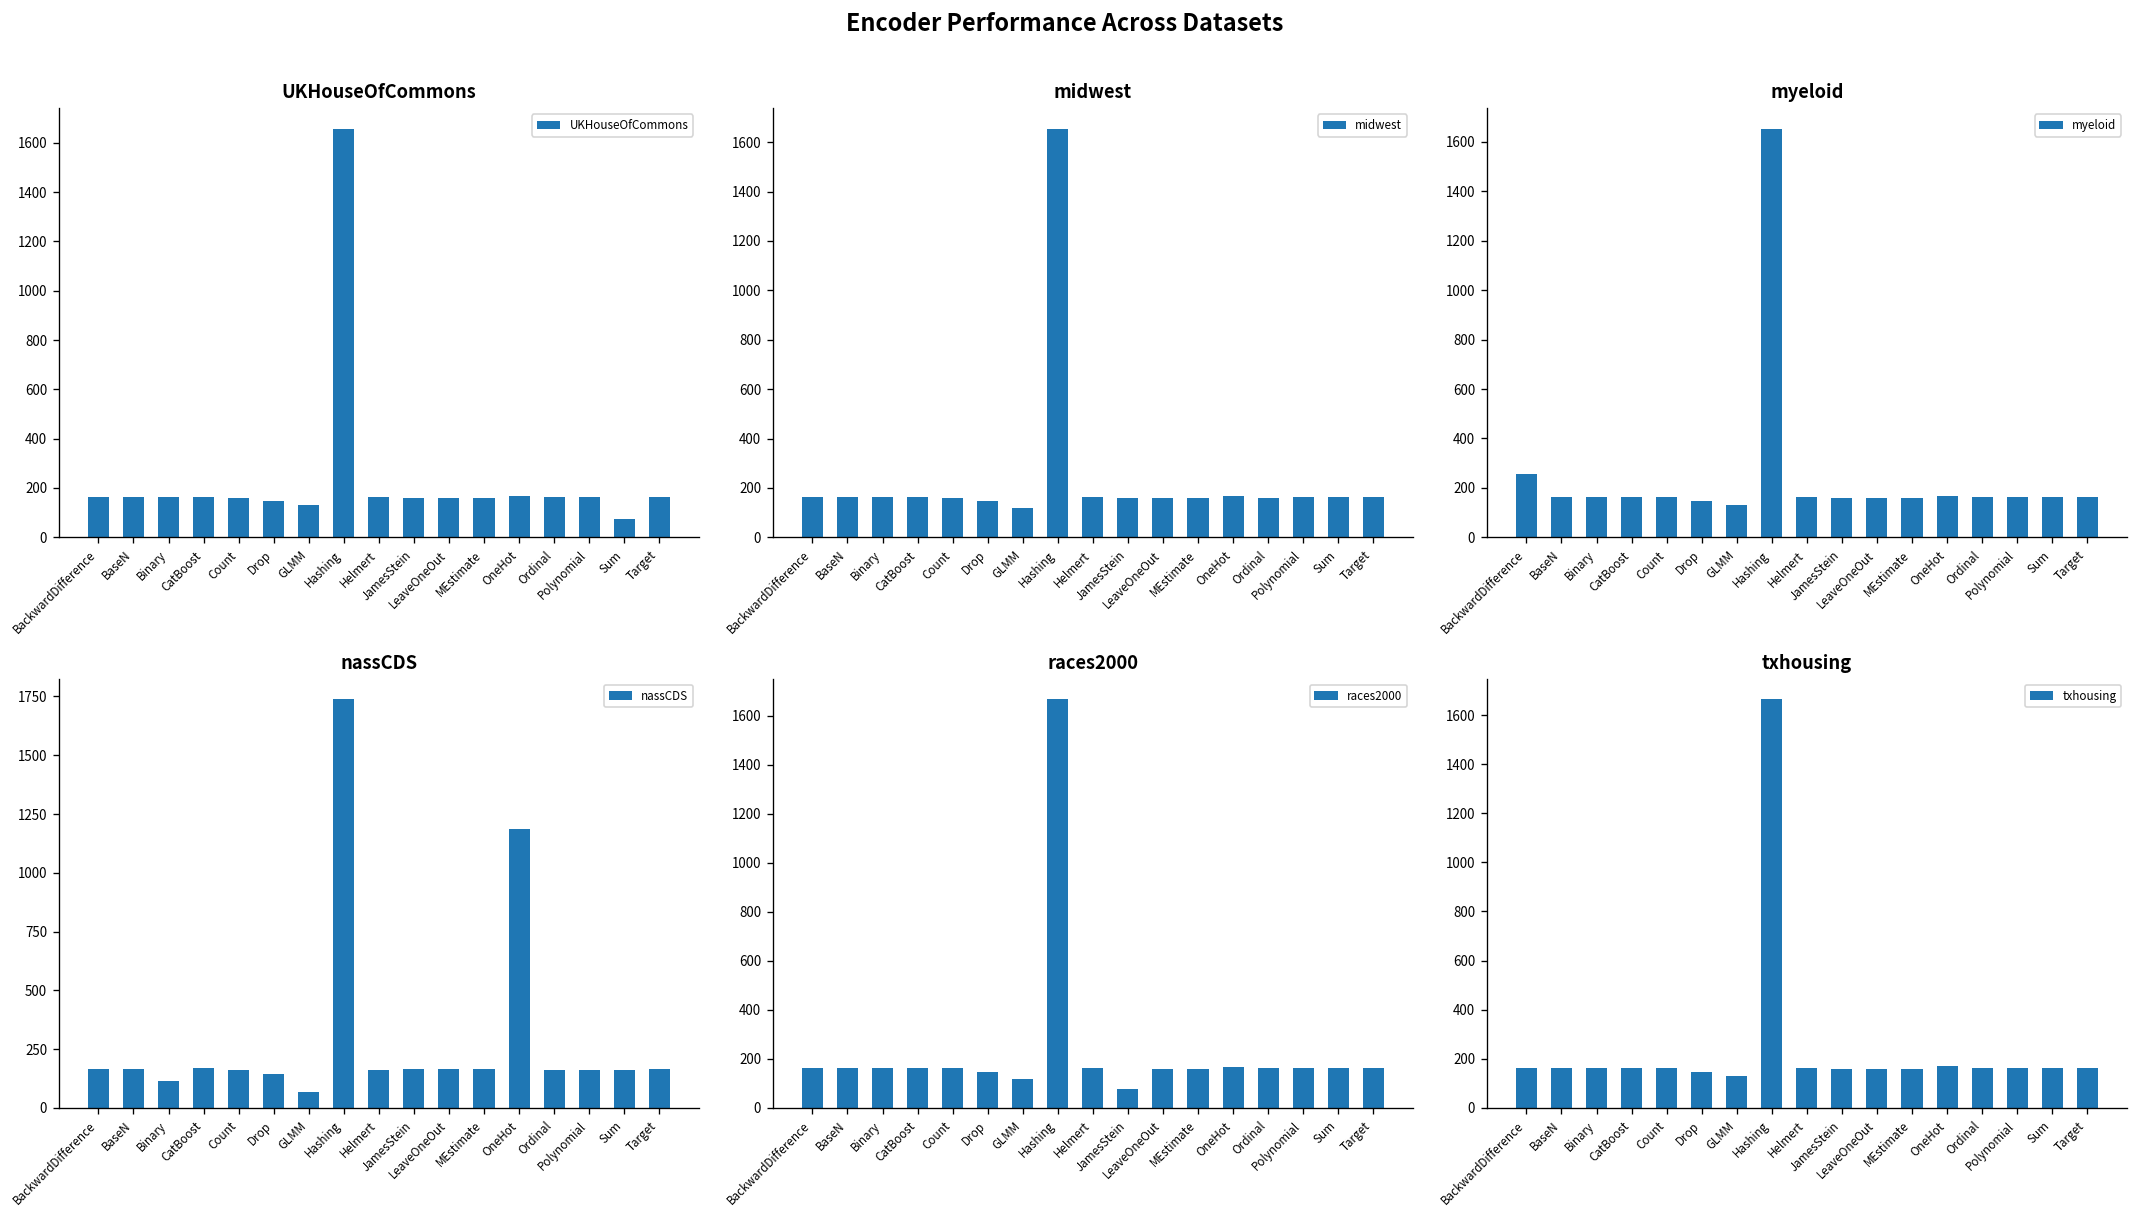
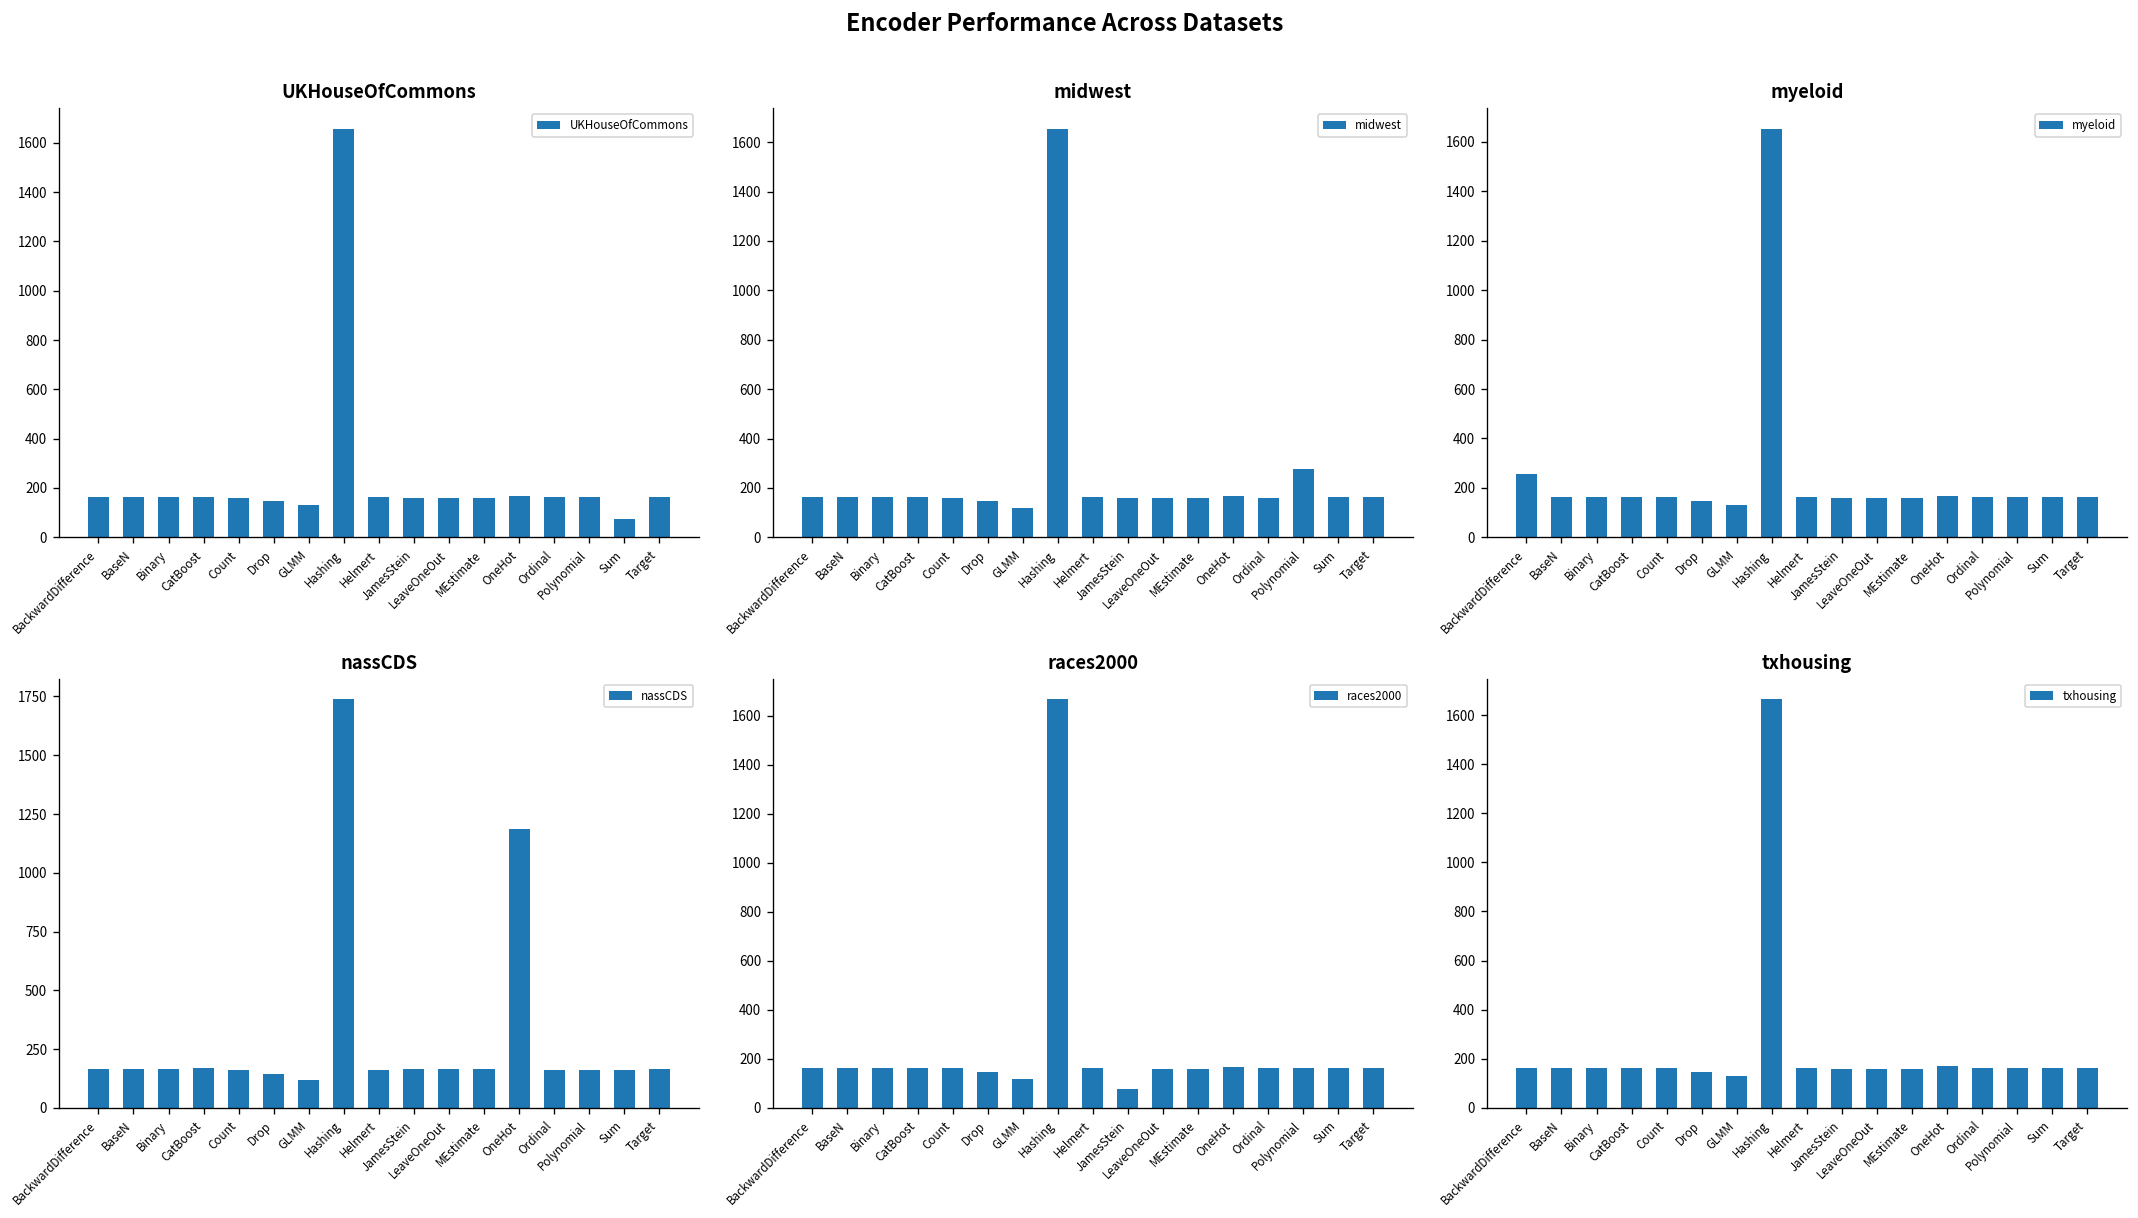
  {
    "UKHouseOfCommons": {
      "BackwardDifference": 160,
      "BaseN": 160,
      "Binary": 160,
      "CatBoost": 160,
      "Count": 160,
      "Drop": 150,
      "GLMM": 130,
      "Hashing": 1660,
      "Helmert": 160,
      "JamesStein": 160,
      "LeaveOneOut": 160,
      "MEstimate": 160,
      "OneHot": 170,
      "Ordinal": 160,
      "Polynomial": 160,
      "Sum": 80,
      "Target": 160
    },
    "midwest": {
      "BackwardDifference": 160,
      "BaseN": 160,
      "Binary": 160,
      "CatBoost": 160,
      "Count": 160,
      "Drop": 150,
      "GLMM": 120,
      "Hashing": 1650,
      "Helmert": 160,
      "JamesStein": 160,
      "LeaveOneOut": 160,
      "MEstimate": 160,
      "OneHot": 170,
      "Ordinal": 160,
-     "Polynomial": 160,
+     "Polynomial": 280,
      "Sum": 160,
      "Target": 160
    },
    "myeloid": {
      "BackwardDifference": 260,
      "BaseN": 160,
      "Binary": 160,
      "CatBoost": 160,
      "Count": 160,
      "Drop": 150,
      "GLMM": 130,
      "Hashing": 1650,
      "Helmert": 160,
      "JamesStein": 160,
      "LeaveOneOut": 160,
      "MEstimate": 160,
      "OneHot": 170,
      "Ordinal": 160,
      "Polynomial": 160,
      "Sum": 160,
      "Target": 160
    },
    "nassCDS": {
      "BackwardDifference": 160,
      "BaseN": 170,
-     "Binary": 120,
+     "Binary": 170,
      "CatBoost": 170,
      "Count": 160,
      "Drop": 150,
-     "GLMM": 70,
+     "GLMM": 120,
      "Hashing": 1740,
      "Helmert": 160,
      "JamesStein": 170,
      "LeaveOneOut": 170,
      "MEstimate": 160,
      "OneHot": 1190,
      "Ordinal": 160,
      "Polynomial": 160,
      "Sum": 160,
      "Target": 170
    },
    "races2000": {
      "BackwardDifference": 160,
      "BaseN": 160,
      "Binary": 160,
      "CatBoost": 160,
      "Count": 160,
      "Drop": 150,
      "GLMM": 120,
      "Hashing": 1670,
      "Helmert": 160,
      "JamesStein": 80,
      "LeaveOneOut": 160,
      "MEstimate": 160,
      "OneHot": 170,
      "Ordinal": 160,
      "Polynomial": 160,
      "Sum": 160,
      "Target": 160
    },
    "txhousing": {
      "BackwardDifference": 160,
      "BaseN": 160,
      "Binary": 160,
      "CatBoost": 160,
      "Count": 160,
      "Drop": 150,
      "GLMM": 130,
      "Hashing": 1660,
      "Helmert": 160,
      "JamesStein": 160,
      "LeaveOneOut": 160,
      "MEstimate": 160,
      "OneHot": 170,
      "Ordinal": 160,
      "Polynomial": 160,
      "Sum": 160,
      "Target": 160
    }
  }
